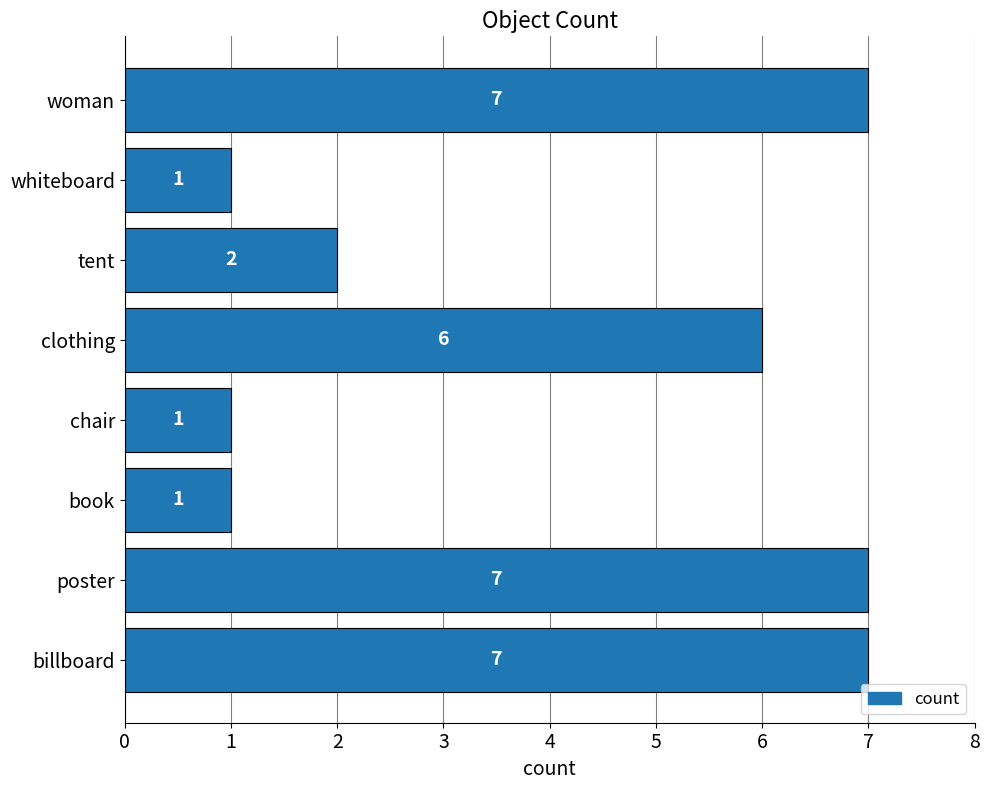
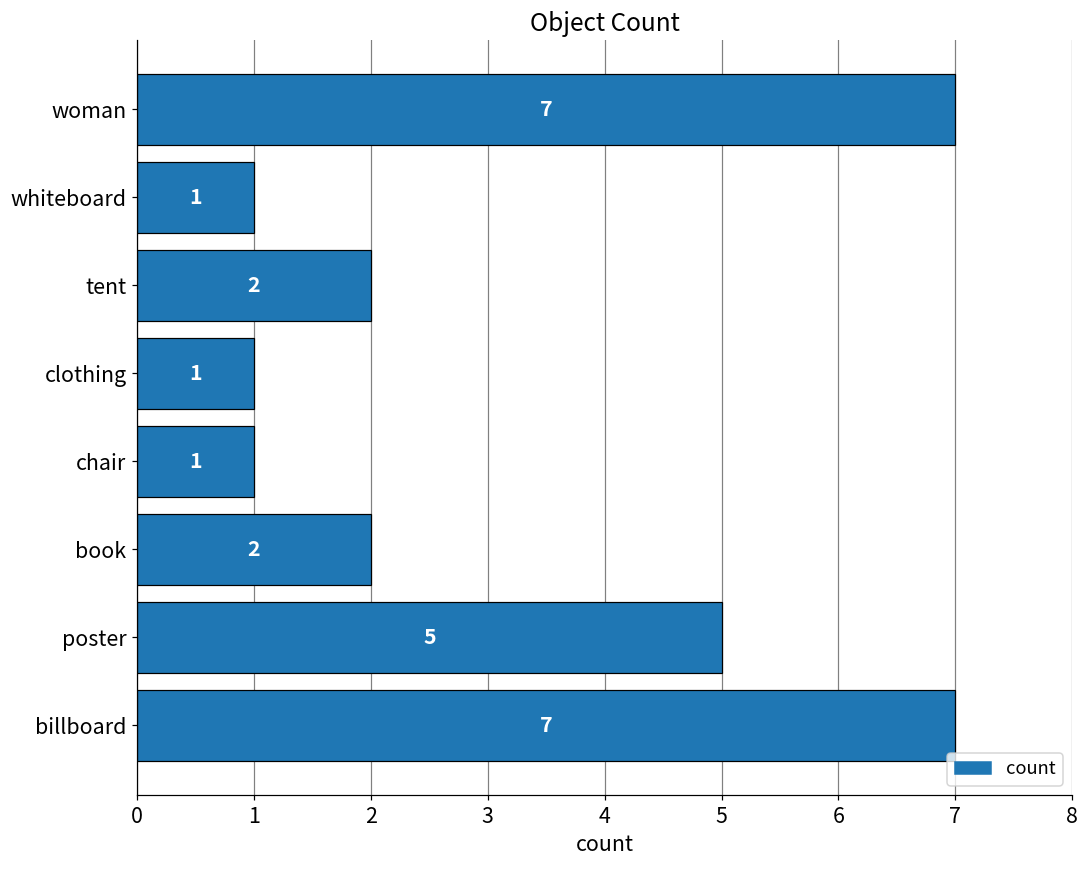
  {
    "woman": 7,
    "whiteboard": 1,
    "tent": 2,
-   "clothing": 6,
+   "clothing": 1,
    "chair": 1,
-   "book": 1,
-   "poster": 7,
+   "book": 2,
+   "poster": 5,
    "billboard": 7
  }
